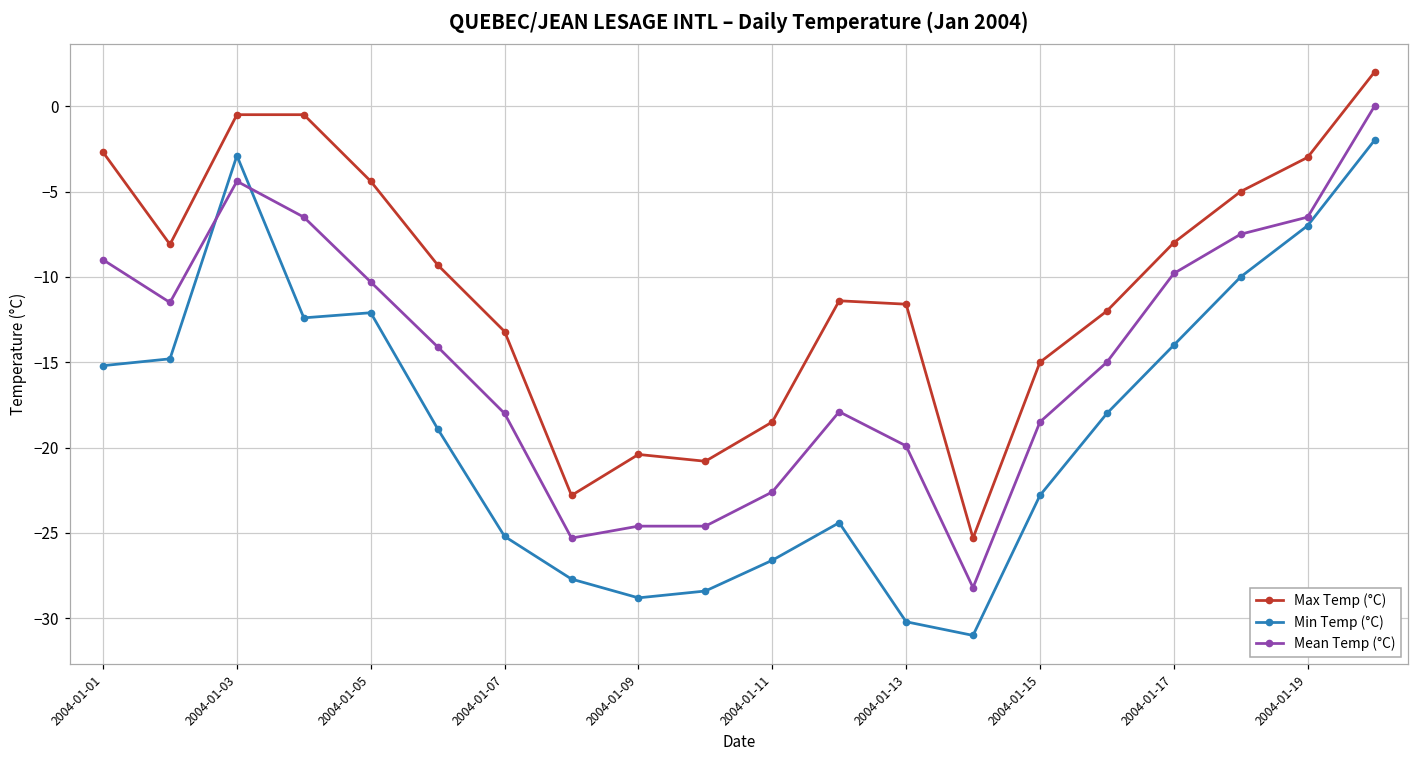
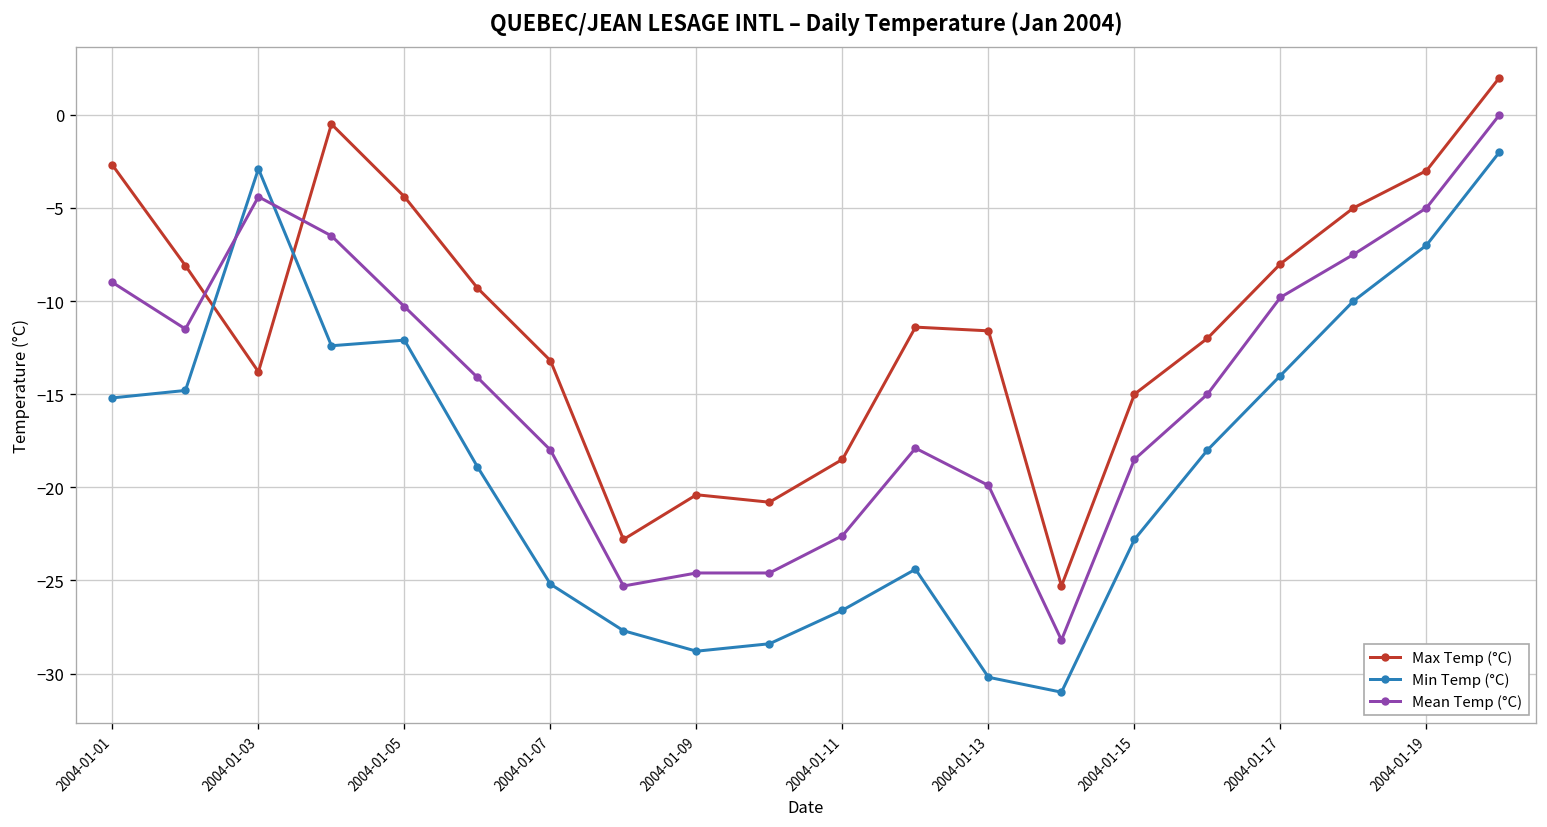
  {
    "Max Temp (°C)": {
      "2004-01-01": -2.7,
-     "2004-01-03": -0.5,
+     "2004-01-03": -13.8,
      "2004-01-05": -4.4,
      "2004-01-07": -13.2,
      "2004-01-09": -20.4,
      "2004-01-11": -18.5,
      "2004-01-13": -11.6,
      "2004-01-15": -15.0,
      "2004-01-17": -8.0,
      "2004-01-19": -3.0
    },
    "Min Temp (°C)": {
      "2004-01-01": -15.2,
      "2004-01-03": -2.9,
      "2004-01-05": -12.1,
      "2004-01-07": -25.2,
      "2004-01-09": -28.8,
      "2004-01-11": -26.6,
      "2004-01-13": -30.2,
      "2004-01-15": -22.8,
      "2004-01-17": -14.0,
      "2004-01-19": -7.0
    },
    "Mean Temp (°C)": {
      "2004-01-01": -9.0,
      "2004-01-03": -4.4,
      "2004-01-05": -10.3,
      "2004-01-07": -18.0,
      "2004-01-09": -24.6,
      "2004-01-11": -22.6,
      "2004-01-13": -19.9,
      "2004-01-15": -18.5,
      "2004-01-17": -9.8,
-     "2004-01-19": -6.5
+     "2004-01-19": -5.0
    }
  }
